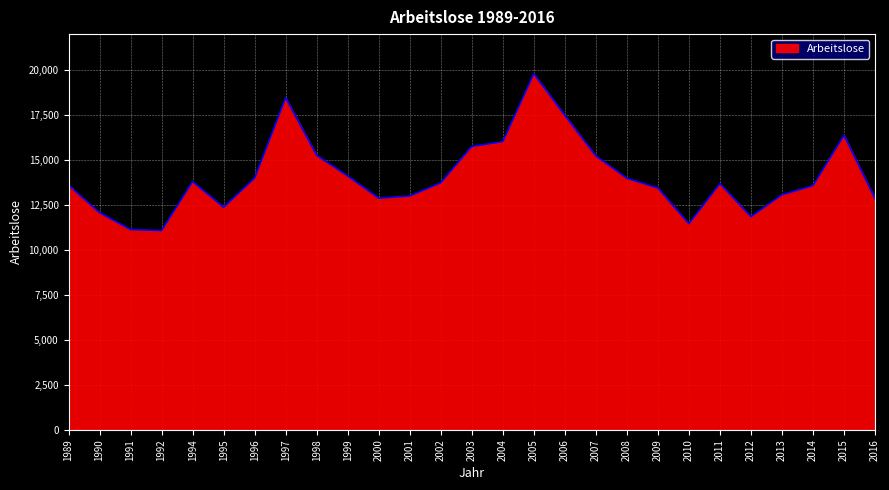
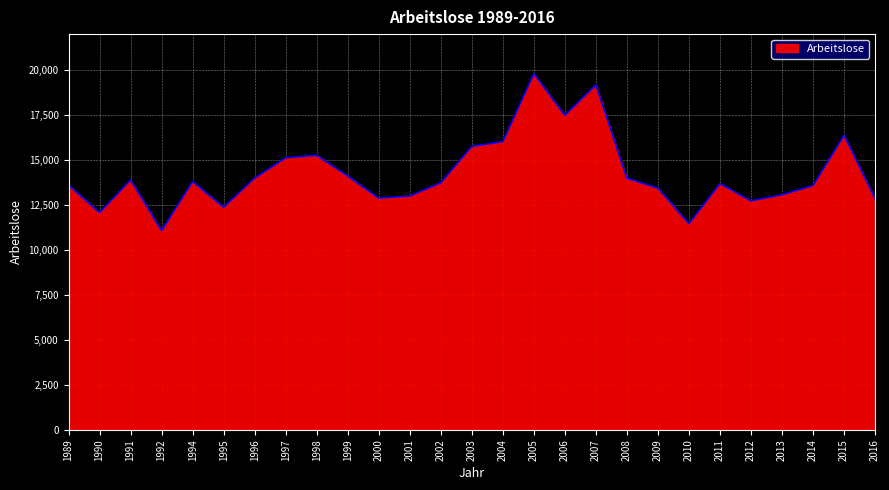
  {
    "1989": "13,600",
    "1990": "12,100",
-   "1991": "11,100",
+   "1991": "13,900",
    "1992": "11,100",
    "1994": "13,800",
    "1995": "12,400",
    "1996": "14,000",
-   "1997": "18,500",
+   "1997": "15,100",
    "1998": "15,300",
    "1999": "14,100",
    "2000": "12,900",
    "2001": "13,000",
    "2002": "13,700",
    "2003": "15,800",
    "2004": "16,000",
    "2005": "19,800",
    "2006": "17,500",
-   "2007": "15,200",
+   "2007": "19,200",
    "2008": "14,000",
    "2009": "13,400",
    "2010": "11,500",
    "2011": "13,700",
-   "2012": "11,900",
+   "2012": "12,700",
    "2013": "13,100",
    "2014": "13,600",
    "2015": "16,400",
    "2016": "12,900"
  }
